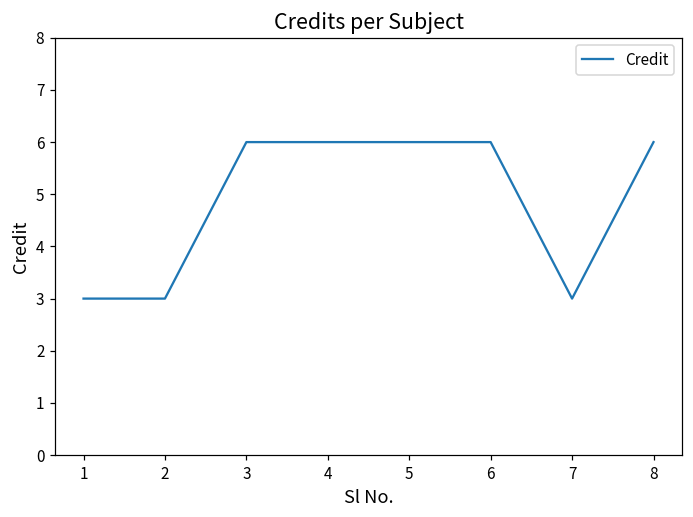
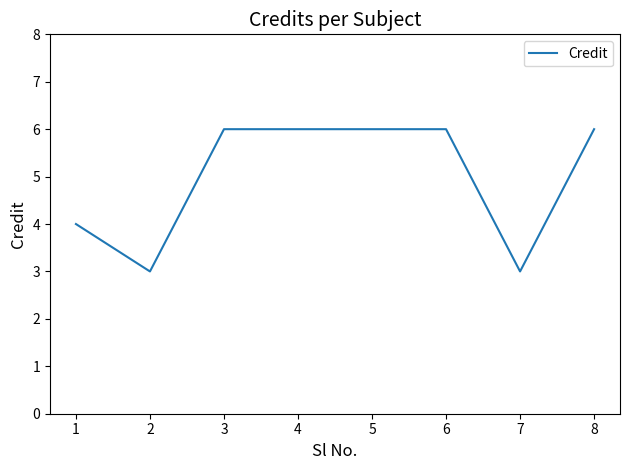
  {
-   "1": 3,
+   "1": 4,
    "2": 3,
    "3": 6,
    "4": 6,
    "5": 6,
    "6": 6,
    "7": 3,
    "8": 6
  }
